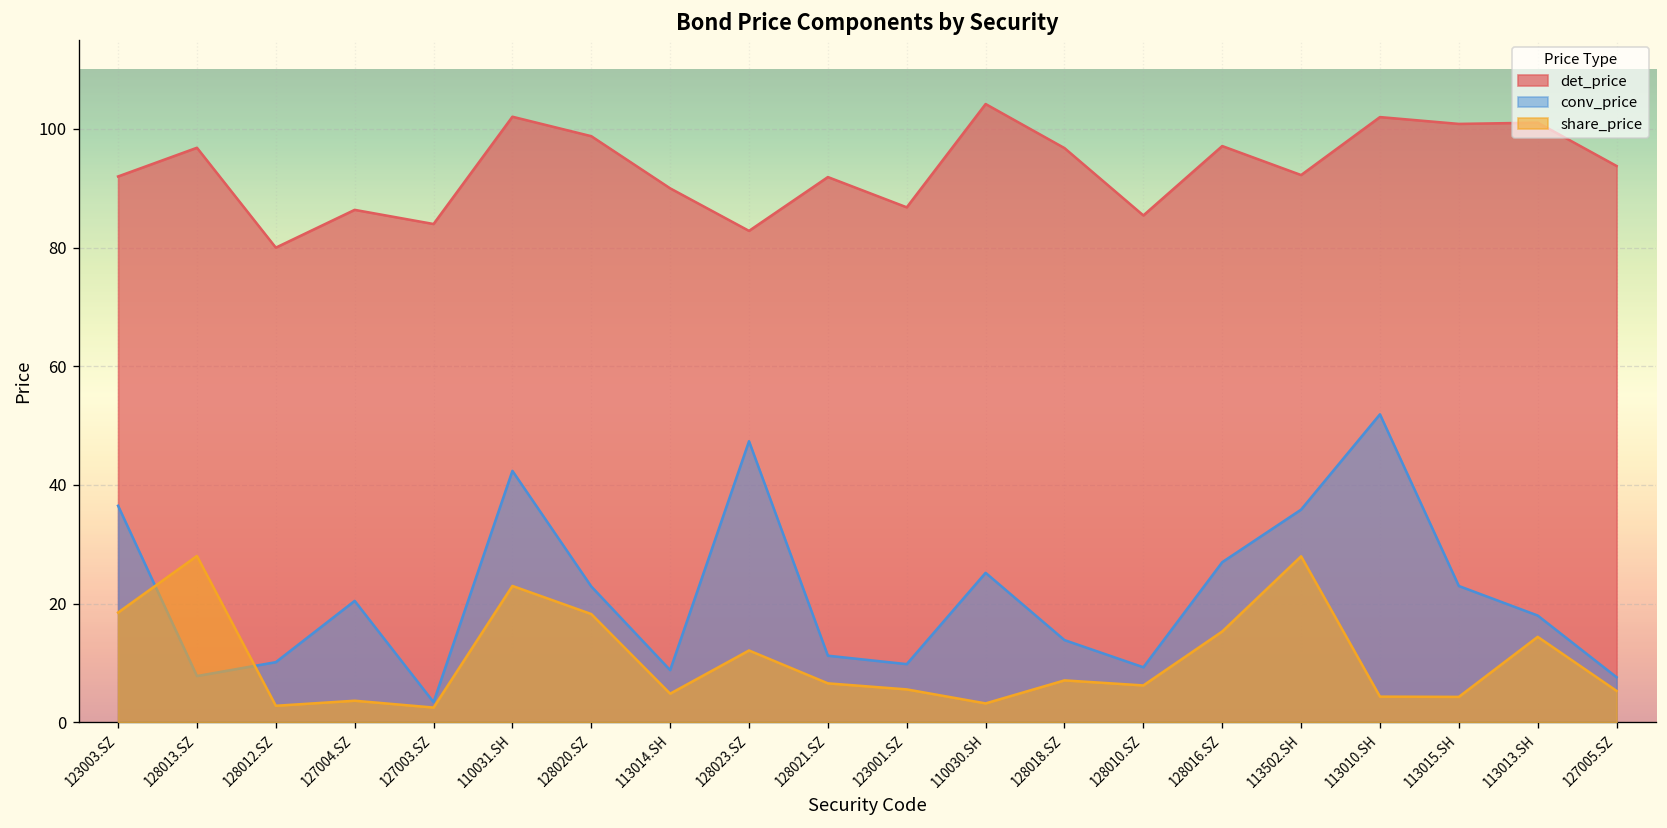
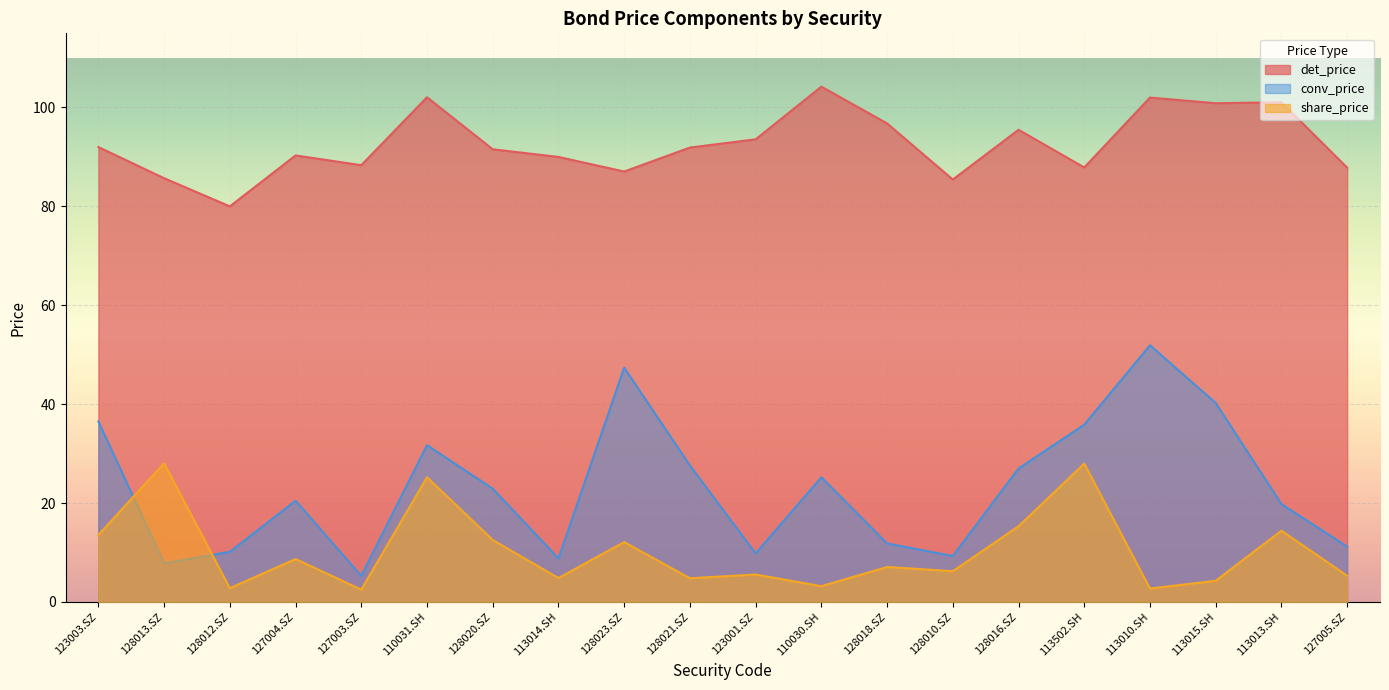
  {
    "det_price": {
      "123003.SZ": 92,
-     "128013.SZ": 97,
+     "128013.SZ": 86,
      "128012.SZ": 80,
-     "127004.SZ": 86,
-     "127003.SZ": 84,
+     "127004.SZ": 90,
+     "127003.SZ": 88,
      "110031.SH": 102,
-     "128020.SZ": 99,
+     "128020.SZ": 92,
      "113014.SH": 90,
-     "128023.SZ": 83,
+     "128023.SZ": 87,
      "128021.SZ": 92,
-     "123001.SZ": 87,
+     "123001.SZ": 94,
      "110030.SH": 104,
      "128018.SZ": 97,
      "128010.SZ": 85,
-     "128016.SZ": 97,
-     "113502.SH": 92,
+     "128016.SZ": 95,
+     "113502.SH": 88,
      "113010.SH": 102,
      "113015.SH": 101,
-     "127005.SZ": 94
+     "127005.SZ": 88
    },
    "conv_price": {
      "123003.SZ": 37,
      "128013.SZ": 8,
      "128012.SZ": 10,
      "127004.SZ": 20,
-     "127003.SZ": 3,
-     "110031.SH": 42,
+     "127003.SZ": 5,
+     "110031.SH": 32,
      "128020.SZ": 23,
      "113014.SH": 9,
      "128023.SZ": 47,
-     "128021.SZ": 11,
+     "128021.SZ": 28,
      "123001.SZ": 10,
      "110030.SH": 25,
-     "128018.SZ": 14,
+     "128018.SZ": 12,
      "128010.SZ": 9,
      "128016.SZ": 27,
      "113502.SH": 36,
      "113010.SH": 52,
-     "113015.SH": 23,
-     "113013.SH": 18,
-     "127005.SZ": 8
+     "113015.SH": 40,
+     "113013.SH": 20,
+     "127005.SZ": 11
    },
    "share_price": {
-     "123003.SZ": 19,
+     "123003.SZ": 14,
      "128013.SZ": 28,
      "128012.SZ": 3,
-     "127004.SZ": 4,
+     "127004.SZ": 9,
      "127003.SZ": 2,
-     "110031.SH": 23,
-     "128020.SZ": 18,
+     "110031.SH": 25,
+     "128020.SZ": 13,
      "113014.SH": 5,
      "128023.SZ": 12,
-     "128021.SZ": 7,
+     "128021.SZ": 5,
      "123001.SZ": 6,
      "110030.SH": 3,
      "128018.SZ": 7,
      "128010.SZ": 6,
      "128016.SZ": 15,
      "113502.SH": 28,
-     "113010.SH": 4,
+     "113010.SH": 3,
      "113015.SH": 4,
      "113013.SH": 14,
      "127005.SZ": 5
    }
  }
